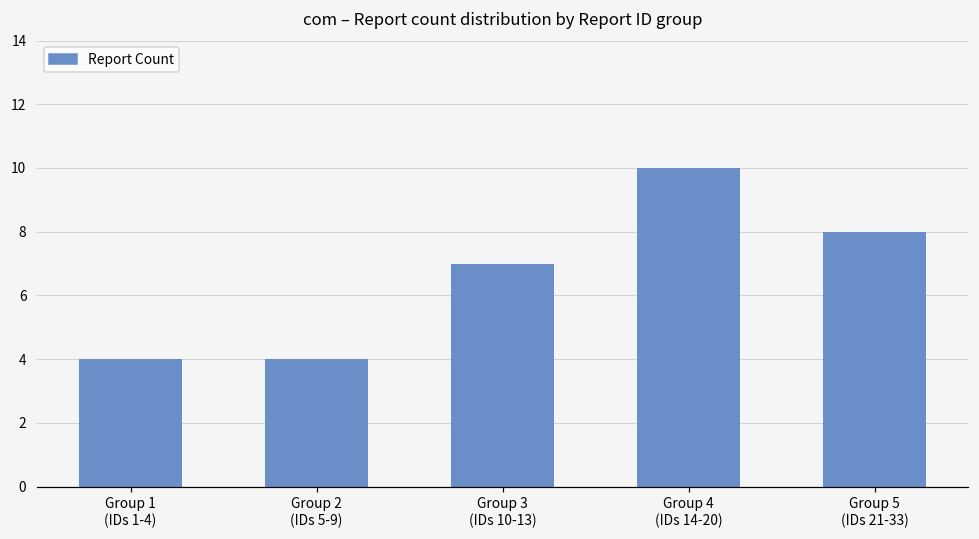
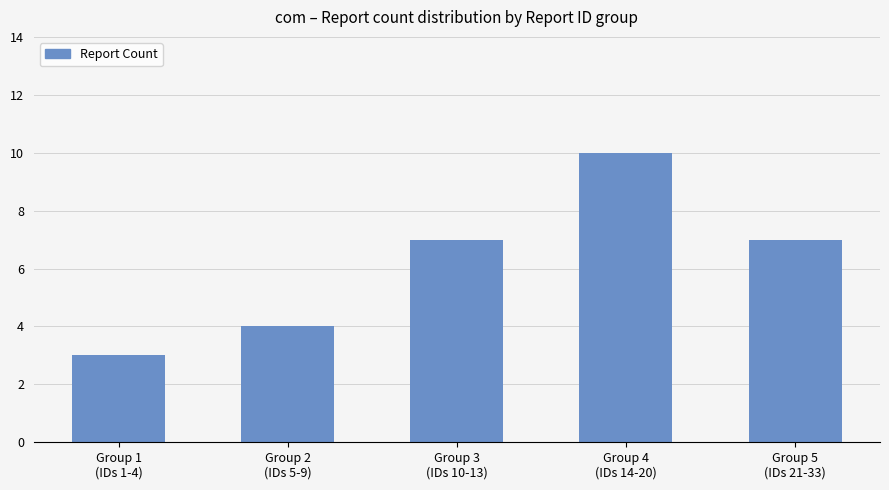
  {
-   "Group 1 (IDs 1-4)": 4,
+   "Group 1 (IDs 1-4)": 3,
    "Group 2 (IDs 5-9)": 4,
    "Group 3 (IDs 10-13)": 7,
    "Group 4 (IDs 14-20)": 10,
-   "Group 5 (IDs 21-33)": 8
+   "Group 5 (IDs 21-33)": 7
  }
